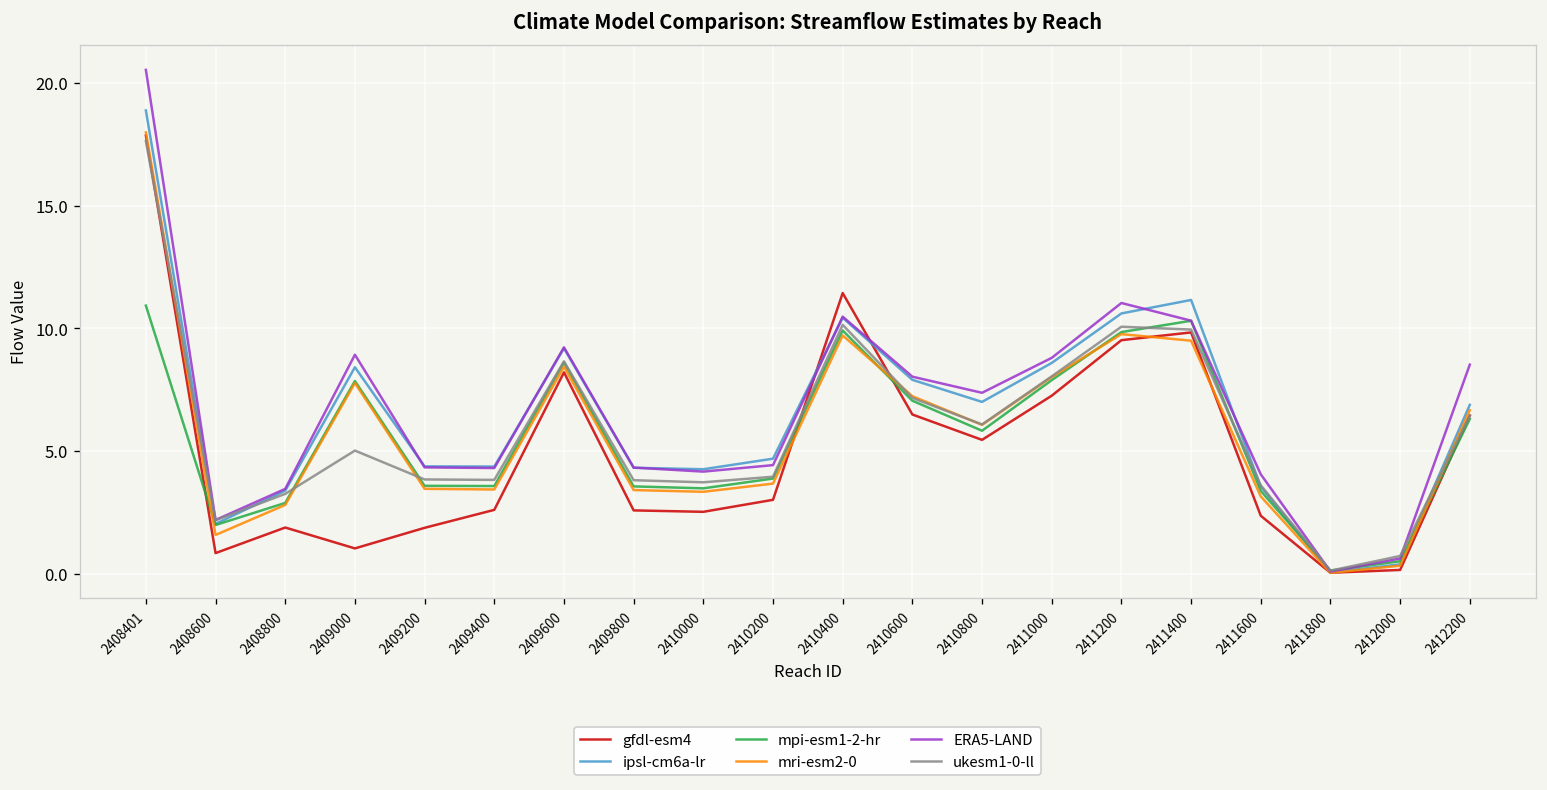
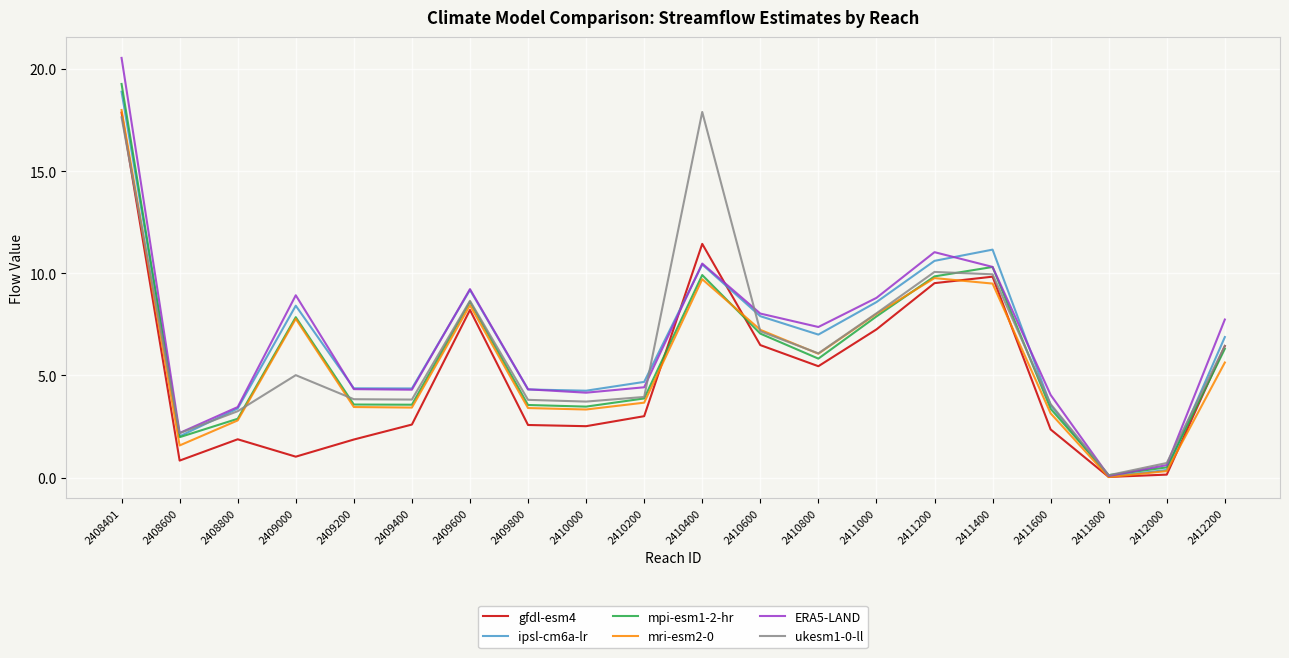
  {
    "gfdl-esm4": {
      "2408401": 17.9,
      "2408600": 0.8,
      "2408800": 1.9,
      "2409000": 1.0,
      "2409200": 1.9,
      "2409400": 2.6,
      "2409600": 8.2,
      "2409800": 2.6,
      "2410000": 2.5,
      "2410200": 3.0,
      "2410400": 11.4,
      "2410600": 6.5,
      "2410800": 5.5,
      "2411000": 7.3,
      "2411200": 9.5,
      "2411600": 2.4,
      "2412000": 0.1
    },
    "ipsl-cm6a-lr": {
      "2408401": 18.9,
      "2409000": 8.4,
      "2410200": 4.7,
      "2410600": 7.9,
      "2410800": 7.0,
      "2411000": 8.6,
      "2411200": 10.6,
      "2411400": 11.2,
      "2412200": 6.9
    },
    "mpi-esm1-2-hr": {
-     "2408401": 10.9,
+     "2408401": 19.3,
      "2409400": 3.6,
      "2409800": 3.6,
      "2410000": 3.5,
      "2410400": 9.9,
      "2410800": 5.8,
      "2411000": 7.9,
      "2411600": 3.4,
      "2412200": 6.3
    },
    "mri-esm2-0": {
      "2408401": 18.0,
      "2408600": 1.6,
      "2409400": 3.4,
      "2409600": 8.4,
      "2409800": 3.4,
      "2410000": 3.3,
      "2410200": 3.7,
      "2410400": 9.7,
      "2411400": 9.5,
      "2411600": 3.1,
-     "2412200": 6.7
+     "2412200": 5.6
    },
    "ERA5-LAND": {
      "2408401": 20.5,
      "2409000": 8.9,
      "2410200": 4.4,
      "2410600": 8.0,
      "2410800": 7.4,
      "2411000": 8.8,
      "2411200": 11.0,
      "2411600": 4.0,
-     "2412200": 8.5
+     "2412200": 7.7
    },
    "ukesm1-0-ll": {
      "2408401": 17.6,
      "2408800": 3.2,
      "2409000": 5.0,
      "2409200": 3.8,
      "2409400": 3.8,
      "2409800": 3.8,
      "2410000": 3.7,
-     "2410400": 10.1,
+     "2410400": 17.9,
      "2411200": 10.1
    }
  }
